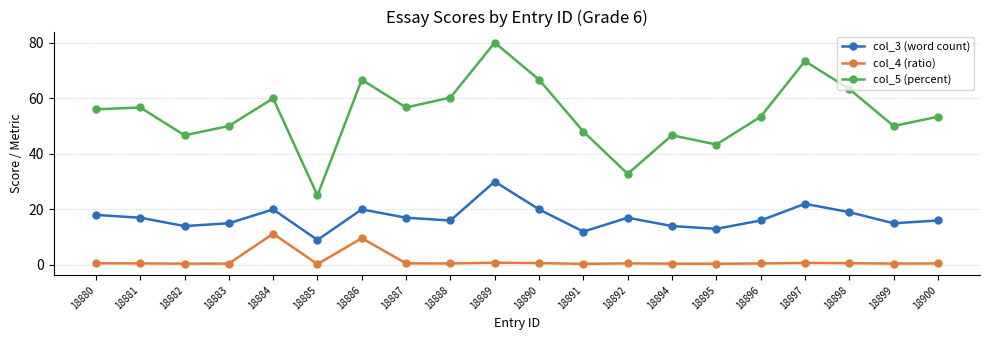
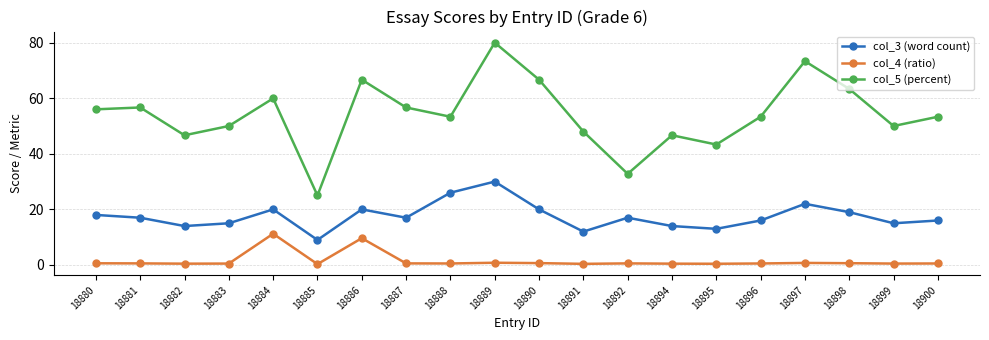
  {
    "col_3 (word count)": {
      "18880": 18,
      "18881": 17,
      "18882": 14,
      "18883": 15,
      "18884": 20,
      "18885": 9,
      "18886": 20,
      "18887": 17,
-     "18888": 16,
+     "18888": 26,
      "18889": 30,
      "18890": 20,
      "18891": 12,
      "18892": 17,
      "18894": 14,
      "18895": 13,
      "18896": 16,
      "18897": 22,
      "18898": 19,
      "18899": 15,
      "18900": 16
    },
    "col_4 (ratio)": {
      "18880": 1,
      "18881": 1,
      "18882": 0,
      "18883": 1,
      "18884": 11,
      "18885": 0,
      "18886": 10,
      "18887": 1,
      "18888": 1,
      "18889": 1,
      "18890": 1,
      "18891": 0,
      "18892": 1,
      "18894": 0,
      "18895": 0,
      "18896": 1,
      "18897": 1,
      "18898": 1,
      "18899": 1,
      "18900": 1
    },
    "col_5 (percent)": {
      "18880": 56,
      "18881": 57,
      "18882": 47,
      "18883": 50,
      "18884": 60,
      "18885": 25,
      "18886": 67,
      "18887": 57,
-     "18888": 60,
+     "18888": 53,
      "18889": 80,
      "18890": 67,
      "18891": 48,
      "18892": 33,
      "18894": 47,
      "18895": 43,
      "18896": 53,
      "18897": 73,
      "18899": 50,
      "18900": 53
    }
  }
